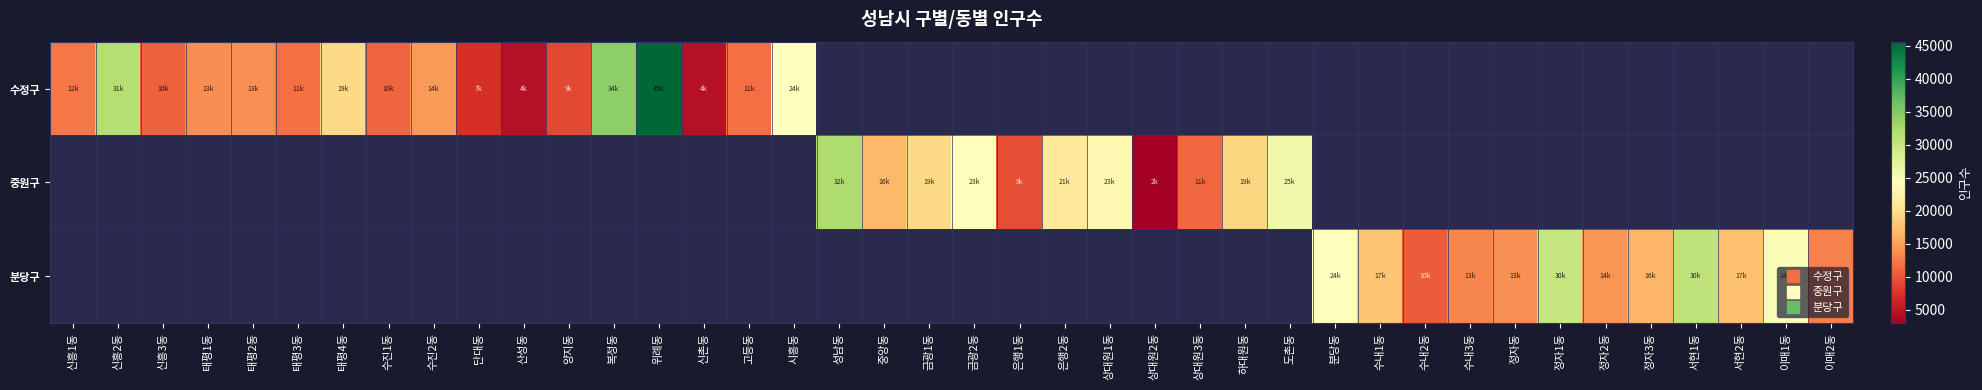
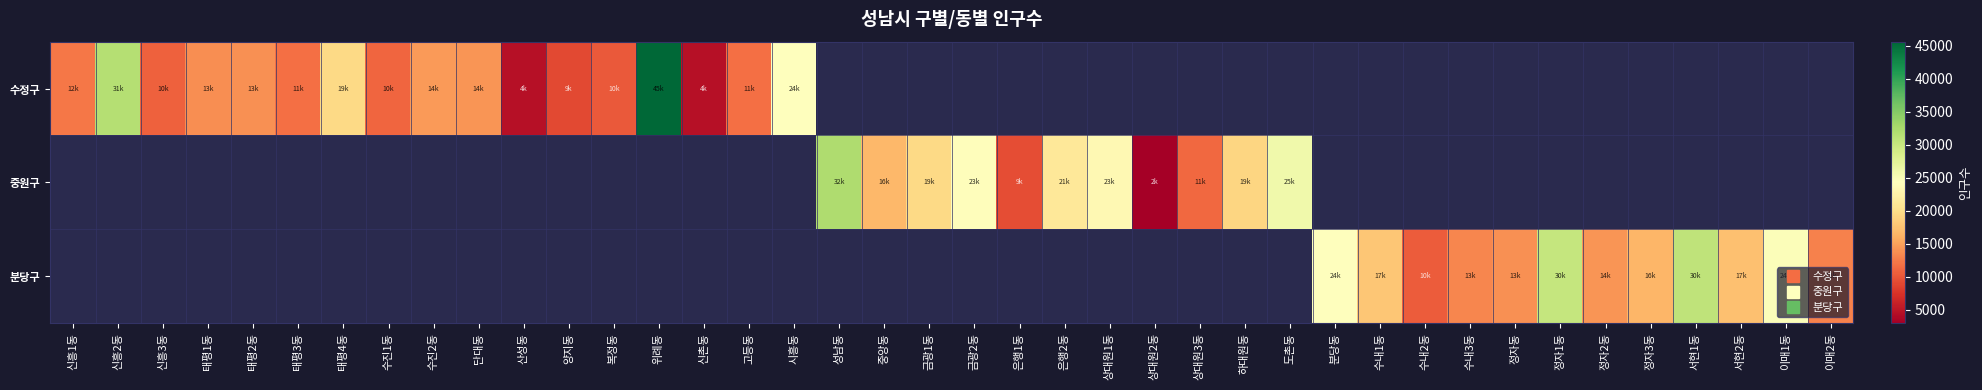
  {
    "수정구": {
      "신흥1동": "12k",
      "신흥2동": "31k",
      "신흥3동": "10k",
      "태평1동": "13k",
      "태평2동": "13k",
      "태평3동": "11k",
      "태평4동": "19k",
      "수진1동": "10k",
      "수진2동": "14k",
-     "단대동": "7k",
+     "단대동": "14k",
      "산성동": "4k",
      "양지동": "9k",
-     "복정동": "34k",
+     "복정동": "10k",
      "위례동": "45k",
      "신촌동": "4k",
      "고등동": "11k",
      "시흥동": "24k"
    },
    "중원구": {
      "성남동": "32k",
      "중앙동": "16k",
      "금광1동": "19k",
      "금광2동": "23k",
      "은행1동": "9k",
      "은행2동": "21k",
      "상대원1동": "23k",
      "상대원2동": "2k",
      "상대원3동": "11k",
      "하대원동": "19k",
      "도촌동": "25k"
    },
    "분당구": {
      "분당동": "24k",
      "수내1동": "17k",
      "수내2동": "10k",
      "수내3동": "13k",
      "정자동": "13k",
      "정자1동": "30k",
      "정자2동": "14k",
      "정자3동": "16k",
      "서현1동": "30k",
      "서현2동": "17k"
    }
  }
